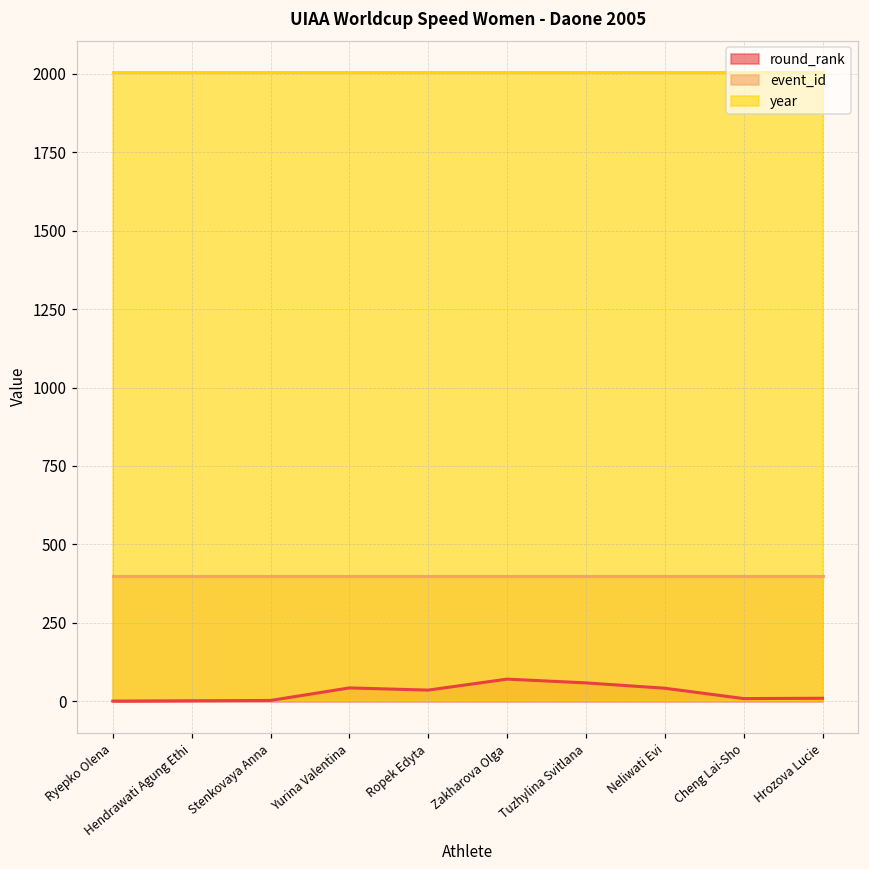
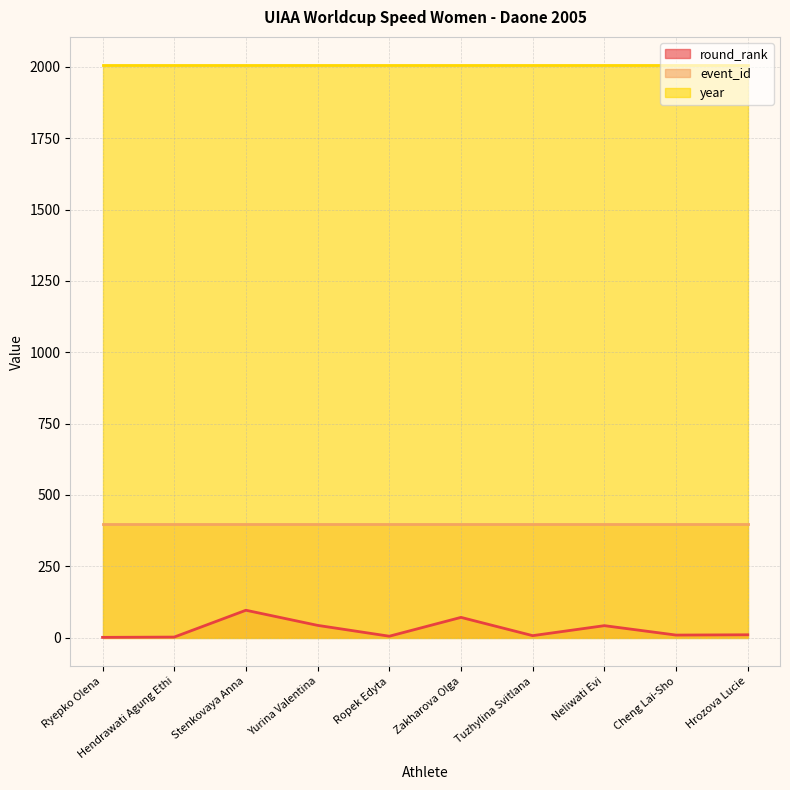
  {
    "round_rank": {
      "Ryepko Olena": 0,
      "Hendrawati Agung Ethi": 0,
-     "Stenkovaya Anna": 0,
+     "Stenkovaya Anna": 100,
      "Yurina Valentina": 40,
-     "Ropek Edyta": 40,
+     "Ropek Edyta": 10,
      "Zakharova Olga": 70,
-     "Tuzhylina Svitlana": 60,
+     "Tuzhylina Svitlana": 10,
      "Neliwati Evi": 40,
      "Cheng Lai-Sho": 10,
      "Hrozova Lucie": 10
    },
    "event_id": {
      "Ryepko Olena": 400,
      "Hendrawati Agung Ethi": 400,
      "Stenkovaya Anna": 400,
      "Yurina Valentina": 400,
      "Ropek Edyta": 400,
      "Zakharova Olga": 400,
      "Tuzhylina Svitlana": 400,
      "Neliwati Evi": 400,
      "Cheng Lai-Sho": 400,
      "Hrozova Lucie": 400
    },
    "year": {
      "Ryepko Olena": 2010,
      "Hendrawati Agung Ethi": 2010,
      "Stenkovaya Anna": 2010,
      "Yurina Valentina": 2010,
      "Ropek Edyta": 2010,
      "Zakharova Olga": 2010,
      "Tuzhylina Svitlana": 2010,
      "Neliwati Evi": 2010
    }
  }
